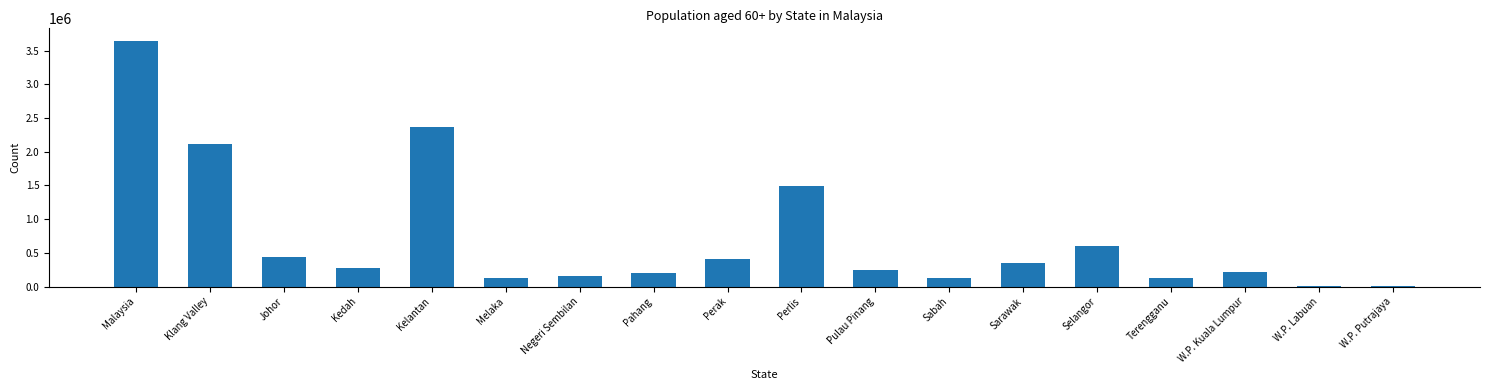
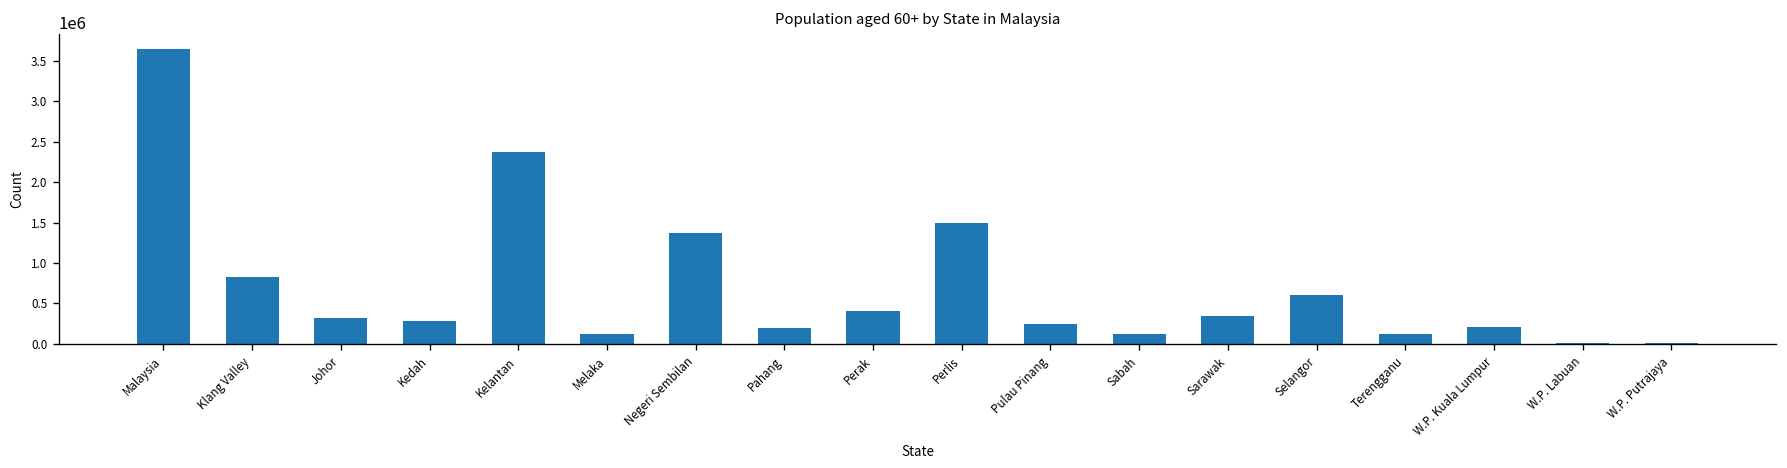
  {
    "Malaysia": 3600000,
-   "Klang Valley": 2100000,
-   "Johor": 400000,
+   "Klang Valley": 800000,
+   "Johor": 300000,
    "Kedah": 300000,
    "Kelantan": 2400000,
    "Melaka": 100000,
-   "Negeri Sembilan": 200000,
+   "Negeri Sembilan": 1400000,
    "Pahang": 200000,
    "Perak": 400000,
    "Perlis": 1500000,
    "Pulau Pinang": 200000,
    "Sabah": 100000,
    "Sarawak": 300000,
    "Selangor": 600000,
    "Terengganu": 100000,
    "W.P. Kuala Lumpur": 200000
  }
